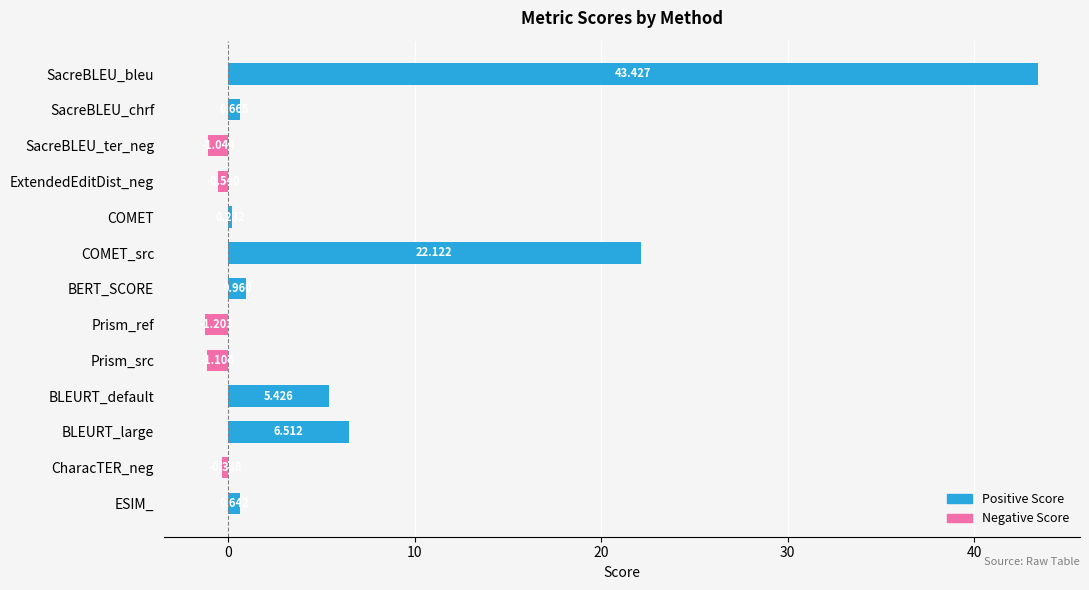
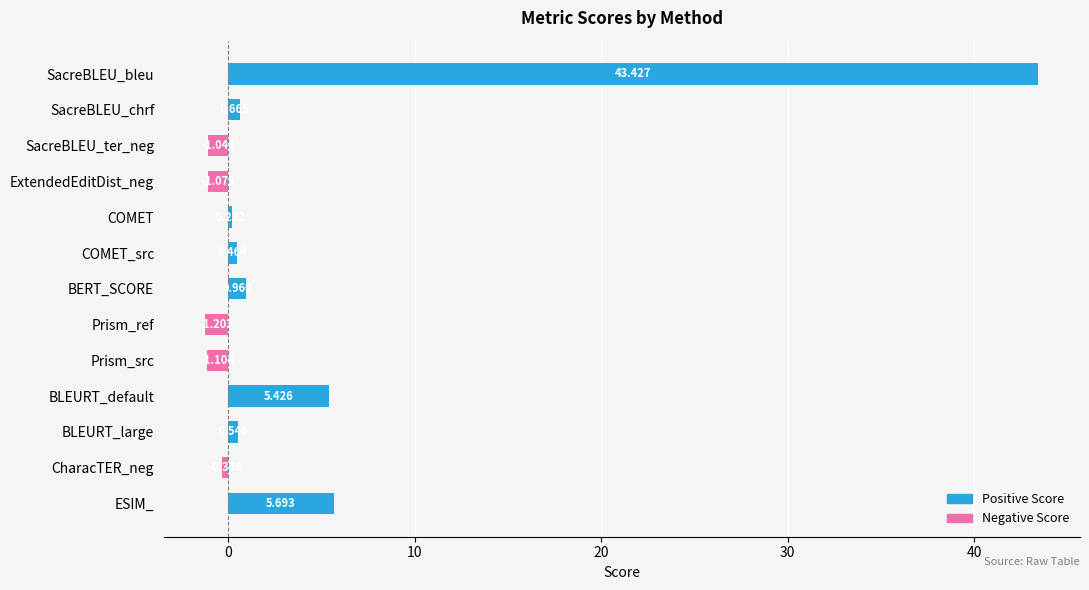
  {
    "SacreBLEU_chrf": 0.7,
-   "ExtendedEditDist_neg": -0.5,
+   "ExtendedEditDist_neg": -1.1,
    "COMET": 0.2,
-   "COMET_src": 22.1,
-   "BLEURT_large": 6.5,
+   "COMET_src": 0.5,
+   "BLEURT_large": 0.5,
    "CharacTER_neg": -0.3,
-   "ESIM_": 0.6
+   "ESIM_": 5.7
  }
